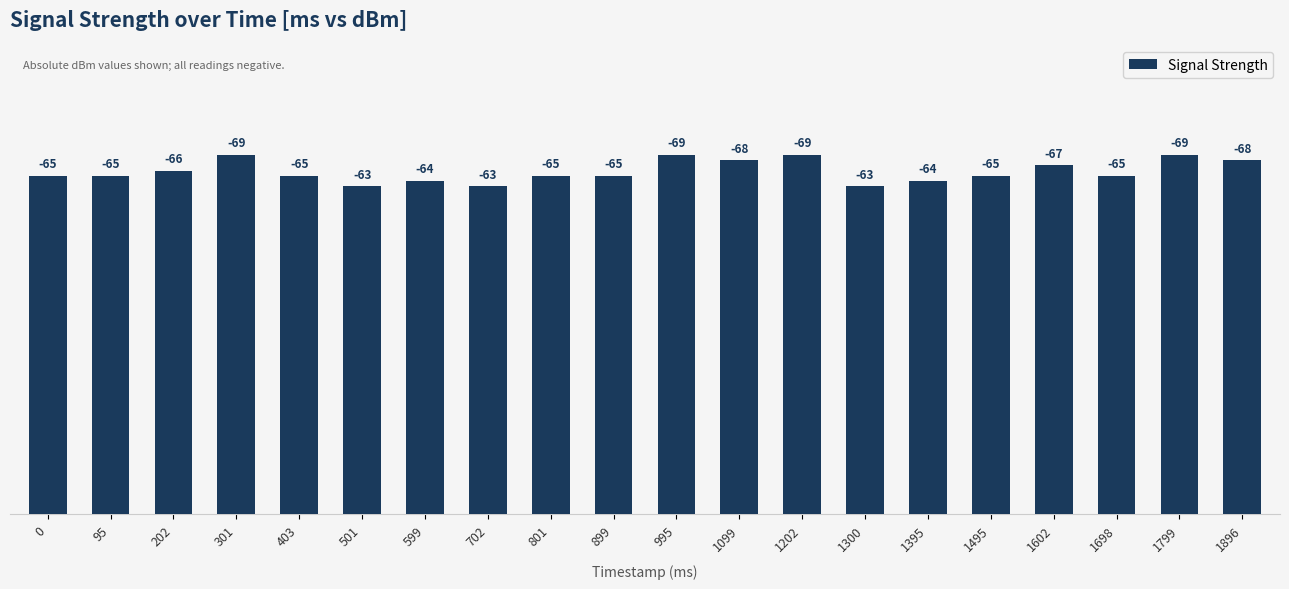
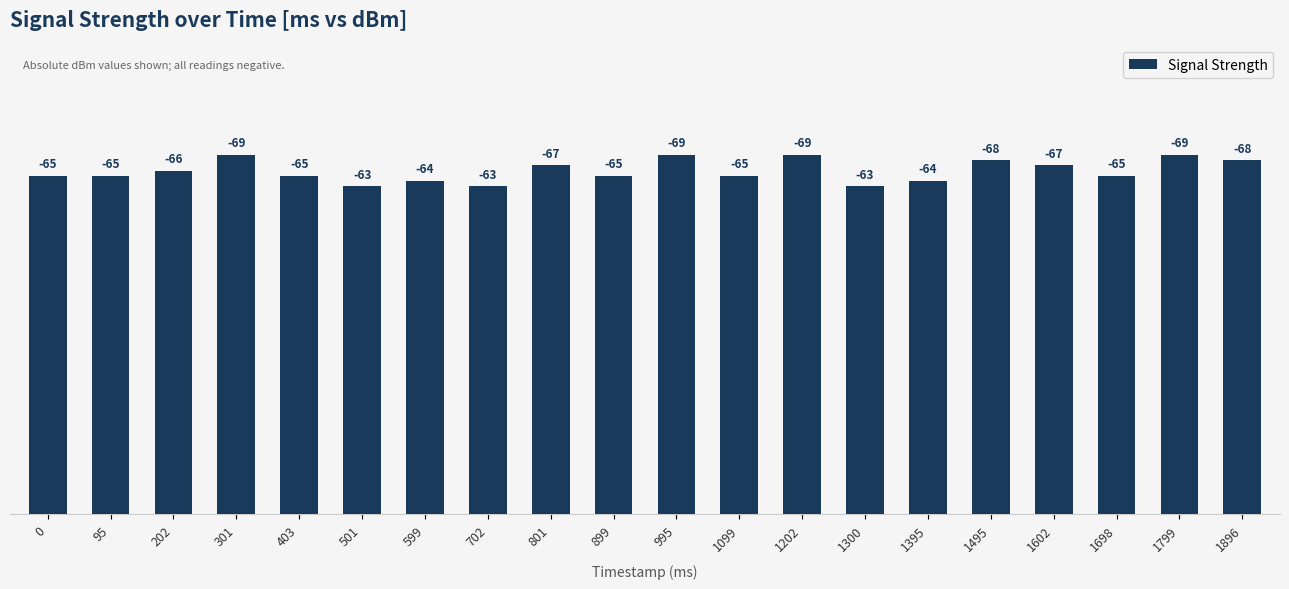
  {
-   "801": -65,
-   "1099": -68,
-   "1495": -65
+   "801": -67,
+   "1099": -65,
+   "1495": -68
  }
